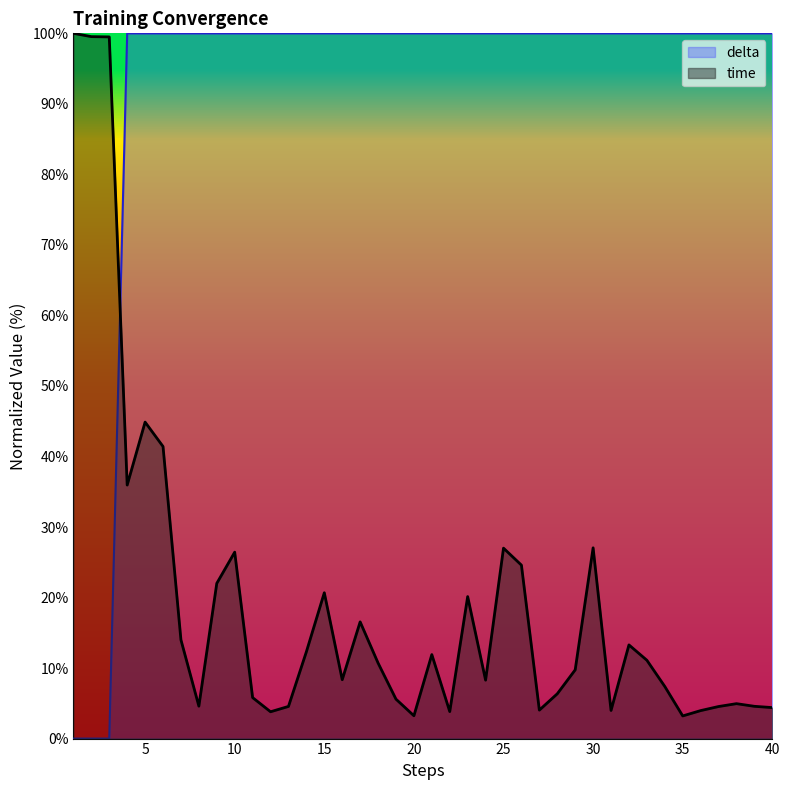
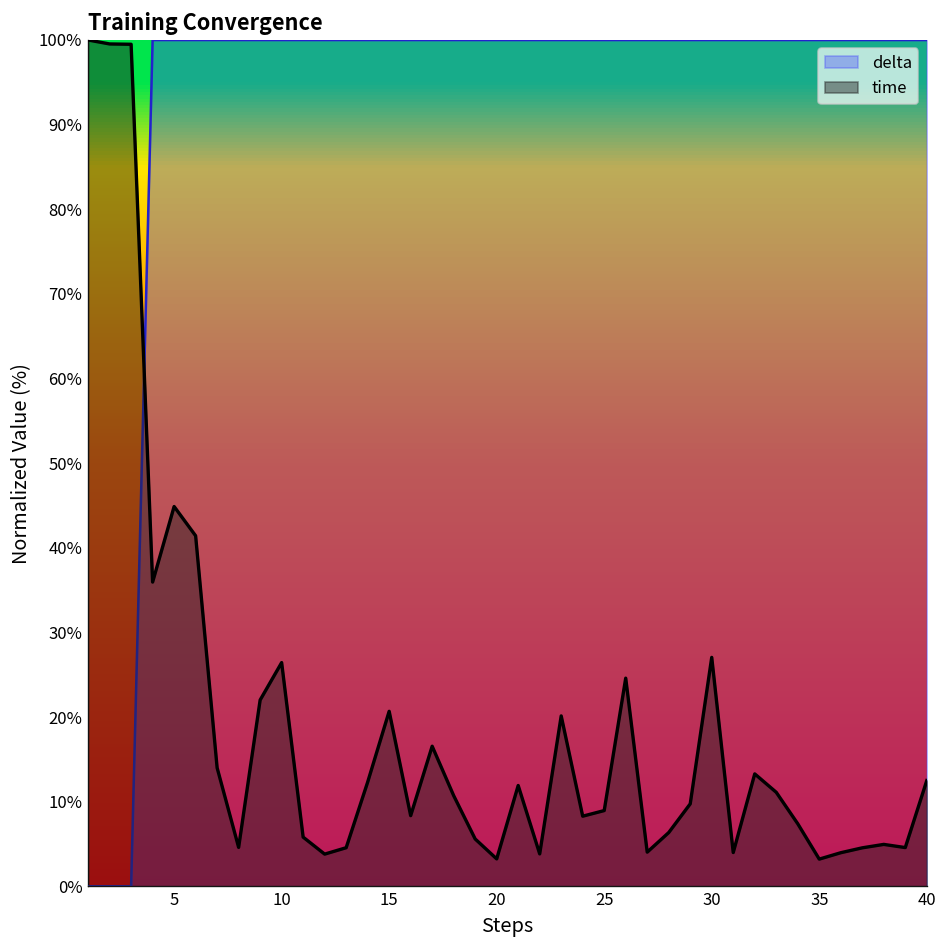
  {
    "delta": {
      "5": "100%",
      "10": "100%",
      "15": "100%",
      "20": "100%",
      "25": "100%",
      "30": "100%",
      "35": "100%",
      "40": "100%"
    },
    "time": {
      "5": "45%",
      "10": "26%",
      "15": "21%",
      "20": "3%",
-     "25": "27%",
+     "25": "9%",
      "30": "27%",
      "35": "3%",
-     "40": "4%"
+     "40": "12%"
    }
  }
